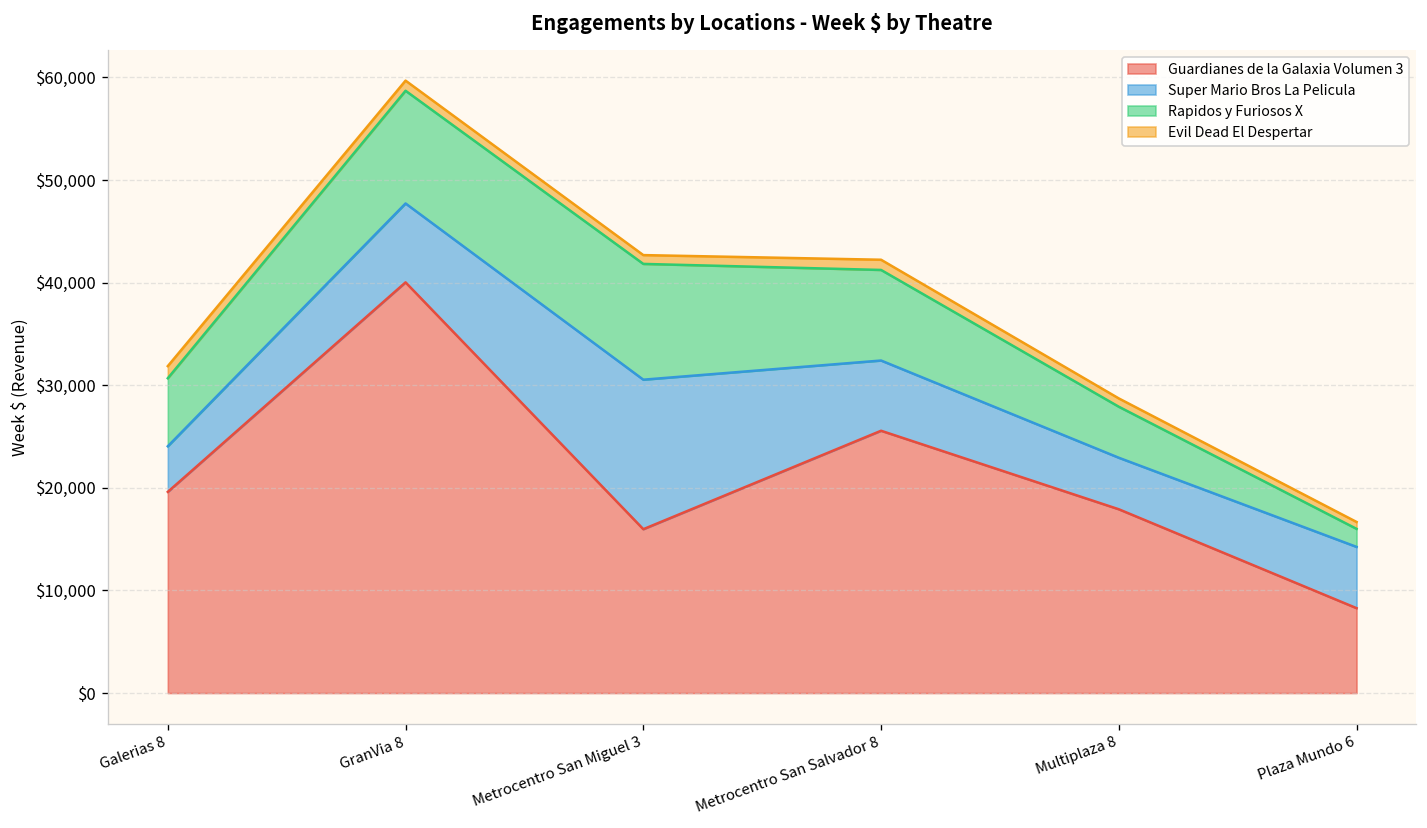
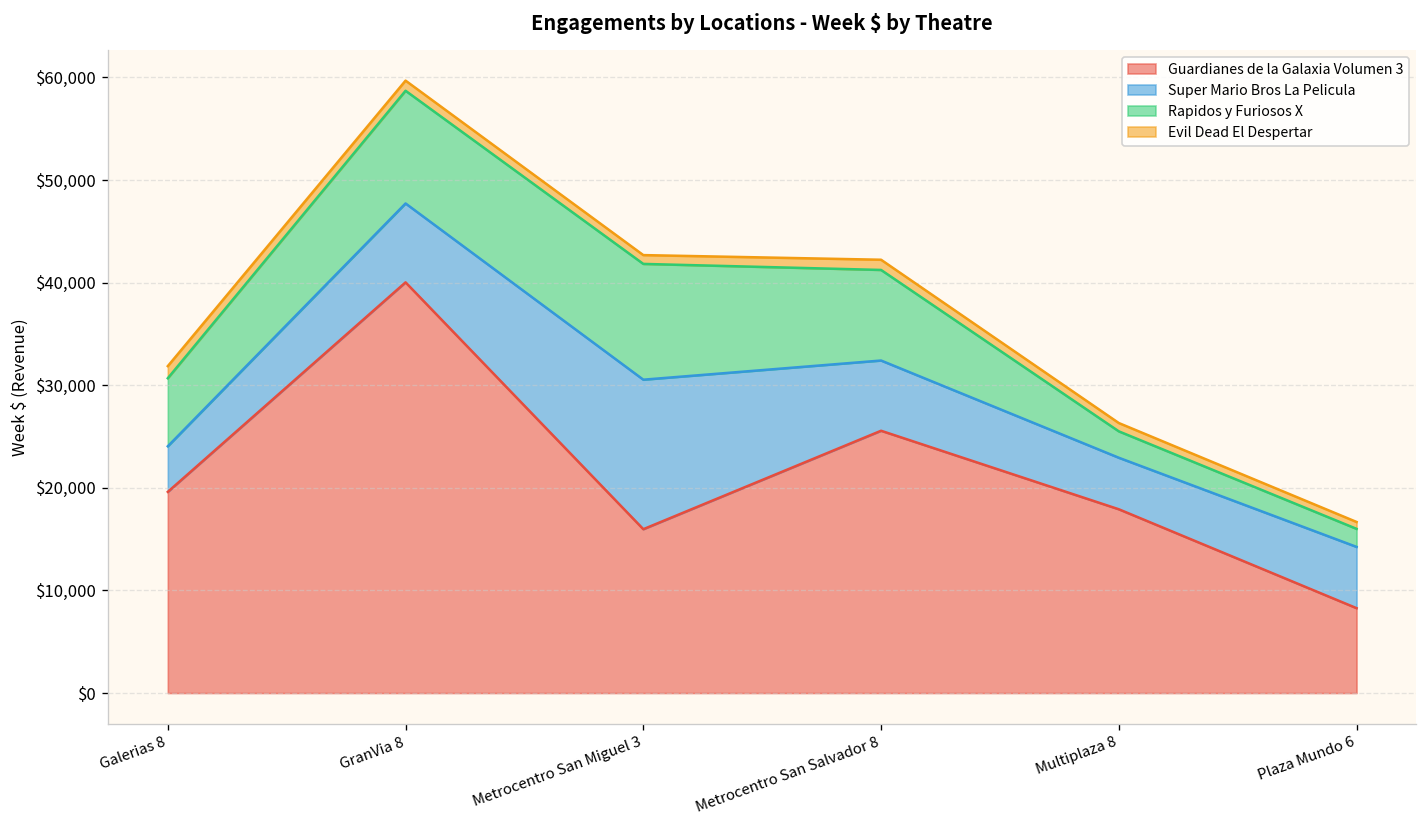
  {
    "Guardianes de la Galaxia Volumen 3": {
      "Galerias 8": "$20,000",
      "GranVia 8": "$40,000",
      "Metrocentro San Miguel 3": "$16,000",
      "Metrocentro San Salvador 8": "$26,000",
      "Multiplaza 8": "$18,000",
      "Plaza Mundo 6": "$8,000"
    },
    "Super Mario Bros La Pelicula": {
      "Galerias 8": "$4,000",
      "GranVia 8": "$8,000",
      "Metrocentro San Miguel 3": "$15,000",
      "Metrocentro San Salvador 8": "$7,000",
      "Multiplaza 8": "$5,000",
      "Plaza Mundo 6": "$6,000"
    },
    "Rapidos y Furiosos X": {
      "Galerias 8": "$7,000",
      "GranVia 8": "$11,000",
      "Metrocentro San Miguel 3": "$11,000",
      "Metrocentro San Salvador 8": "$9,000",
-     "Multiplaza 8": "$5,000",
+     "Multiplaza 8": "$3,000",
      "Plaza Mundo 6": "$2,000"
    },
    "Evil Dead El Despertar": {
      "Galerias 8": "$1,000",
      "GranVia 8": "$1,000",
      "Metrocentro San Miguel 3": "$1,000",
      "Metrocentro San Salvador 8": "$1,000",
      "Multiplaza 8": "$1,000",
      "Plaza Mundo 6": "$1,000"
    }
  }
